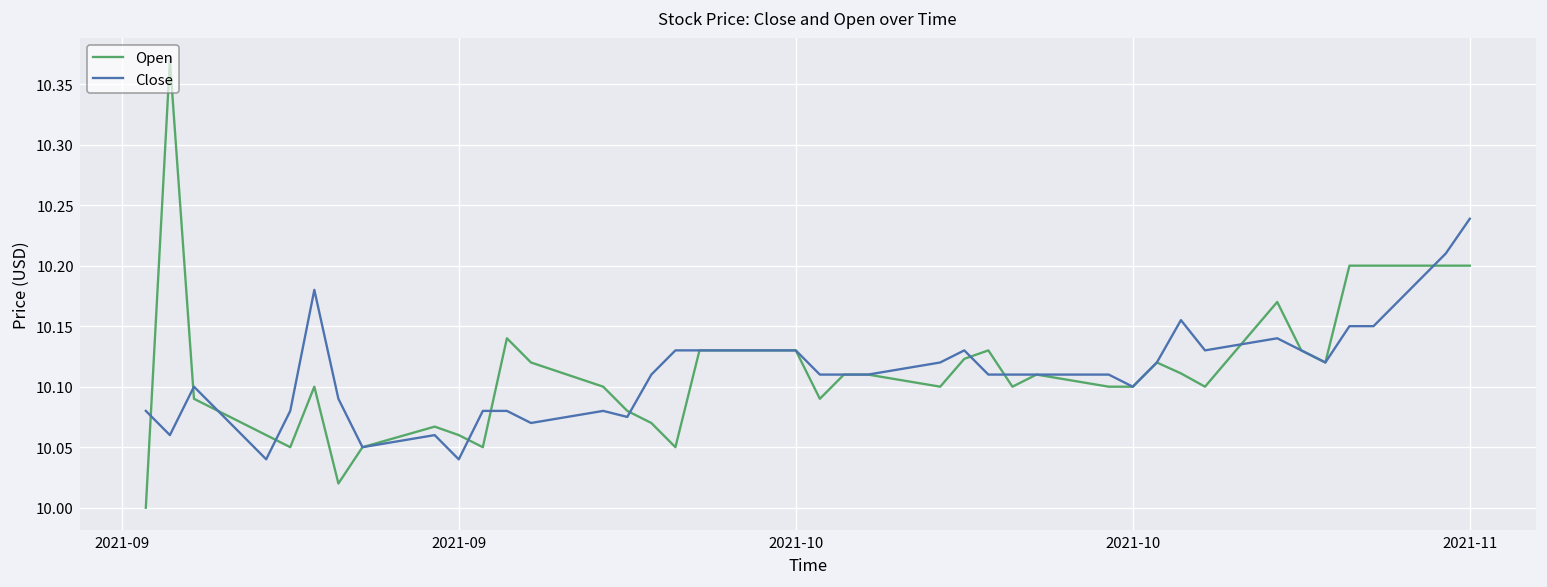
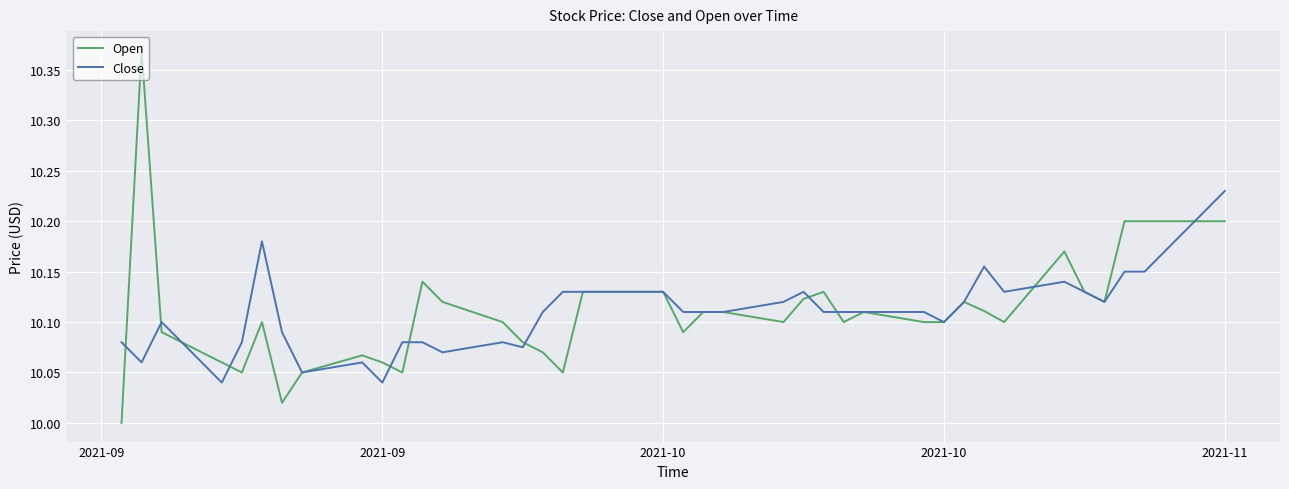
  {
    "Open": {
      "2021-09": 10.060,
      "2021-11": 10.200
    },
    "Close": {
      "2021-09": 10.040,
-     "2021-11": 10.239
+     "2021-11": 10.230
    }
  }
